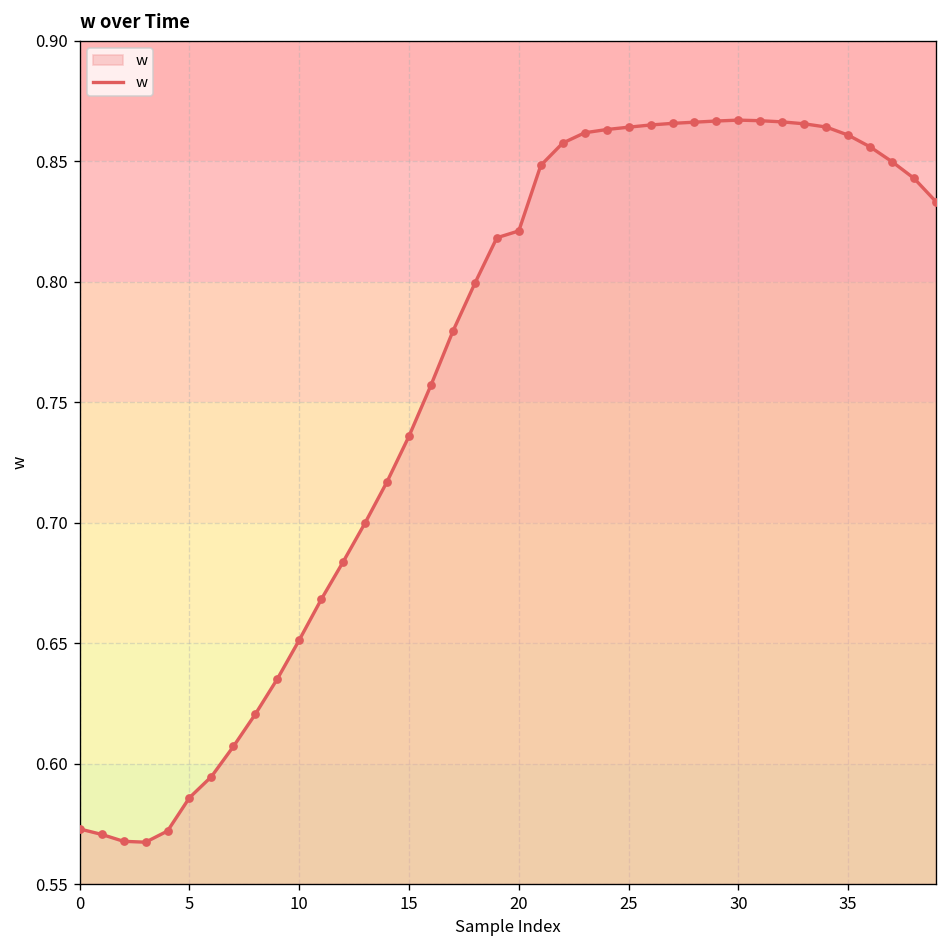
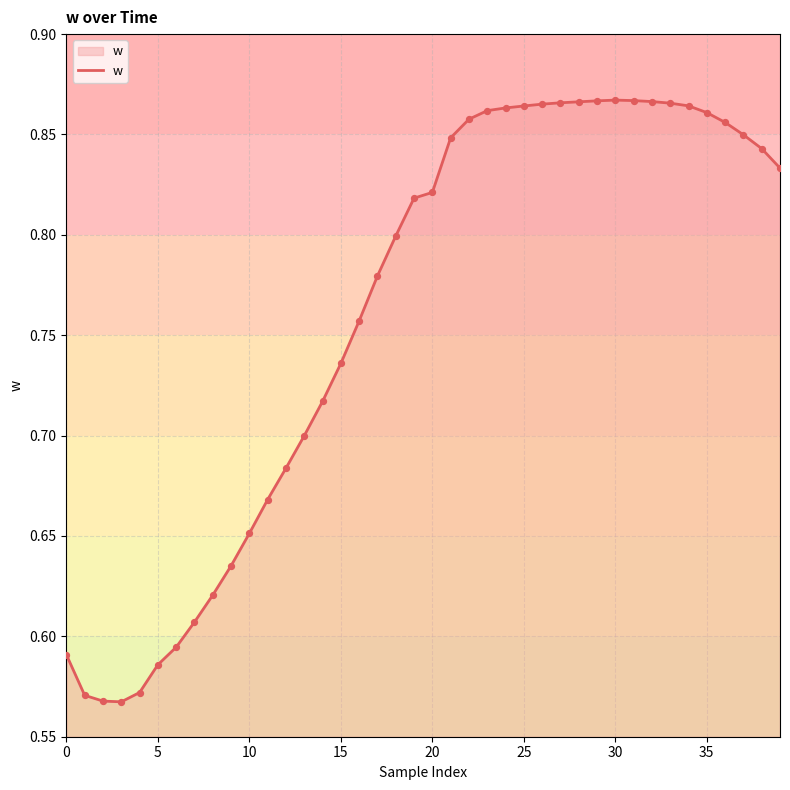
  {
-   "0": 0.573,
+   "0": 0.591,
    "5": 0.586,
    "10": 0.651,
    "15": 0.736,
    "20": 0.821,
    "25": 0.864,
    "30": 0.867,
    "35": 0.861
  }
